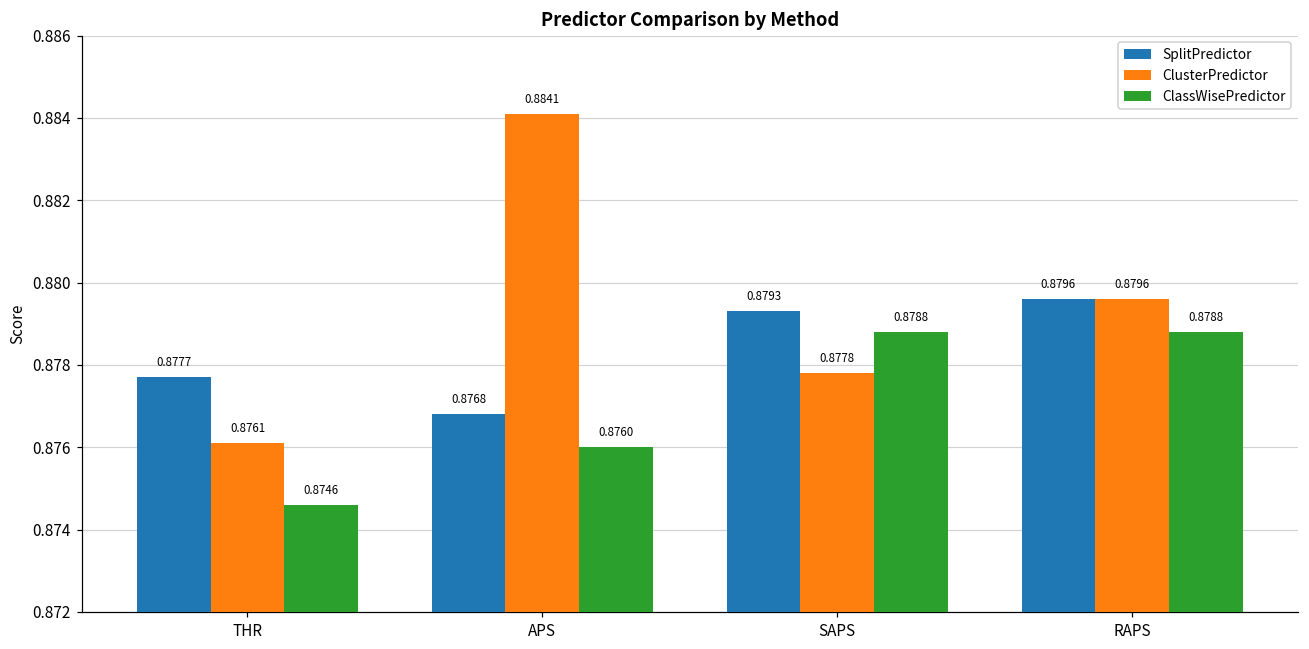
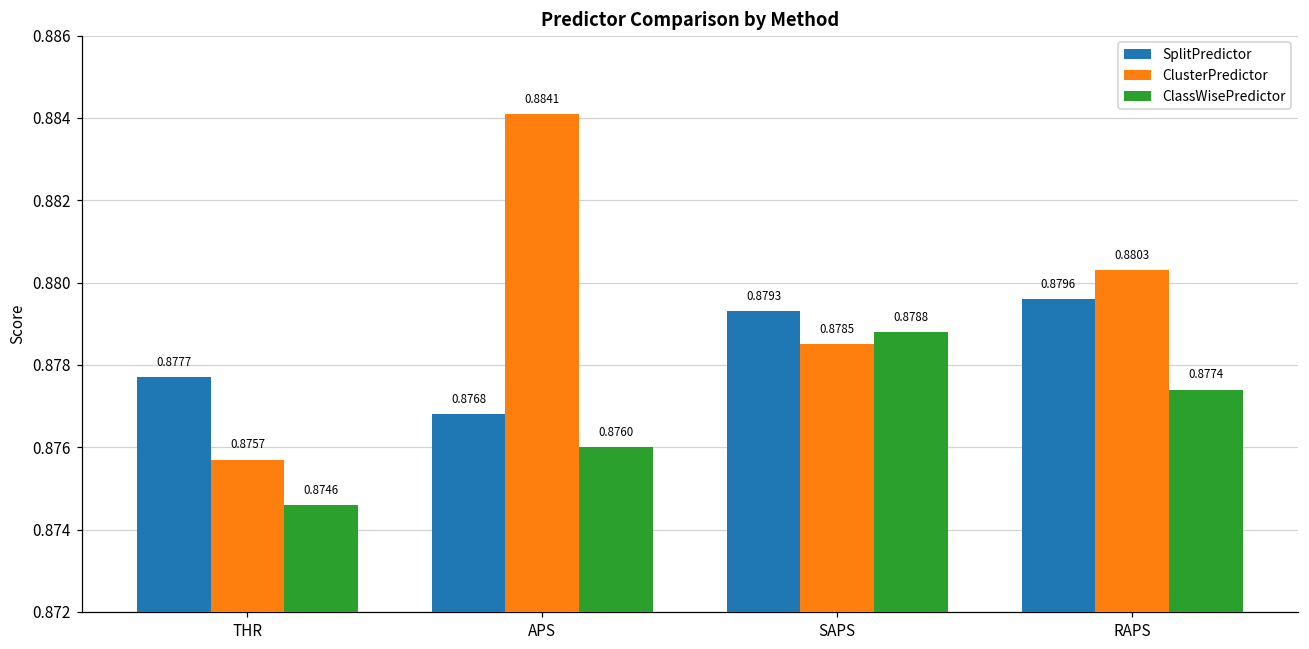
  {
    "SplitPredictor": {
      "THR": 0.8777,
      "APS": 0.8768,
      "SAPS": 0.8793,
      "RAPS": 0.8796
    },
    "ClusterPredictor": {
-     "THR": 0.8761,
+     "THR": 0.8757,
      "APS": 0.8841,
-     "SAPS": 0.8778,
-     "RAPS": 0.8796
+     "SAPS": 0.8785,
+     "RAPS": 0.8803
    },
    "ClassWisePredictor": {
      "THR": 0.8746,
      "APS": 0.8760,
      "SAPS": 0.8788,
-     "RAPS": 0.8788
+     "RAPS": 0.8774
    }
  }
